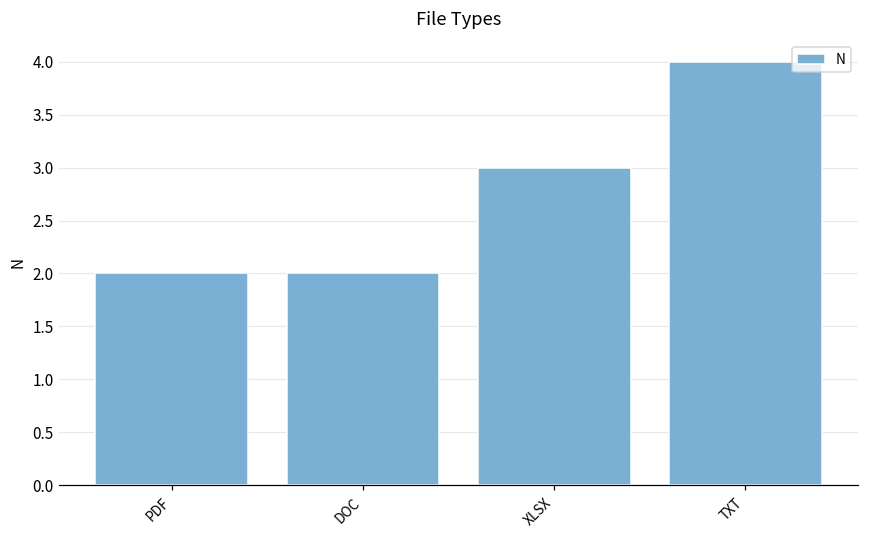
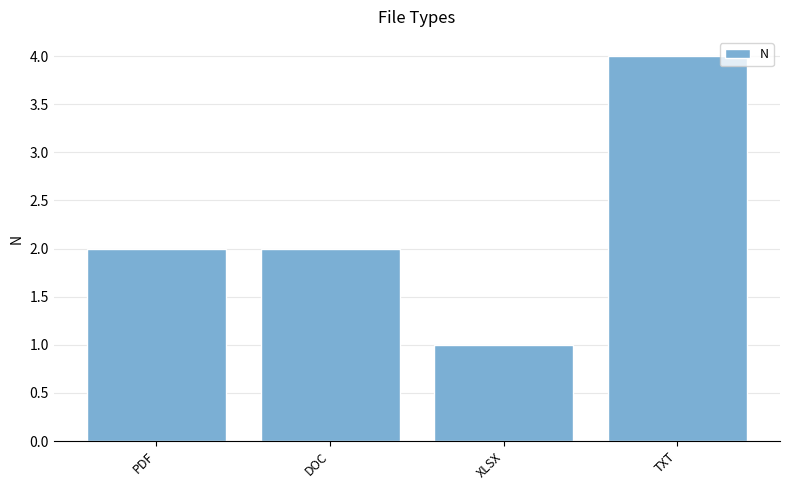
  {
    "PDF": 2,
    "DOC": 2,
-   "XLSX": 3,
+   "XLSX": 1,
    "TXT": 4
  }
